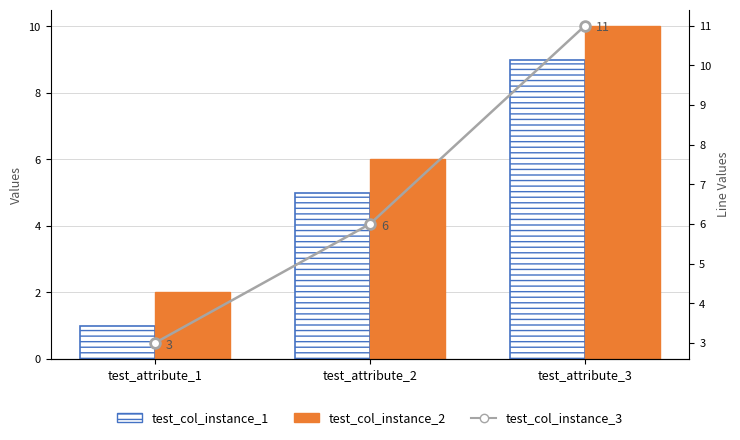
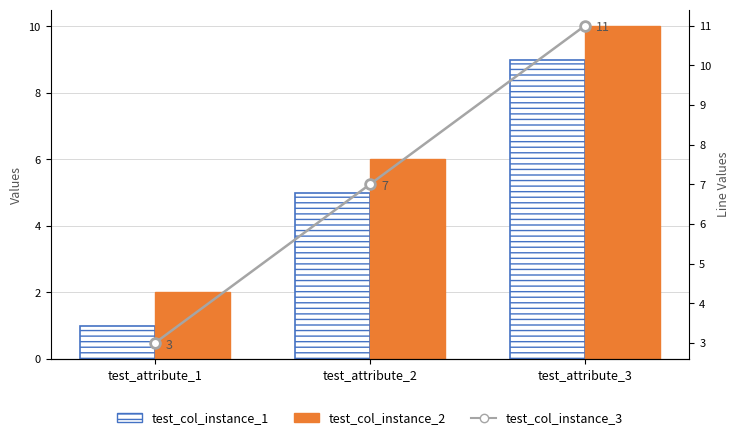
  {
    "test_col_instance_2": {
      "test_attribute_2": 6
    },
    "test_col_instance_3": {
      "test_attribute_1": 3,
-     "test_attribute_2": 6,
+     "test_attribute_2": 7,
      "test_attribute_3": 11
    }
  }
